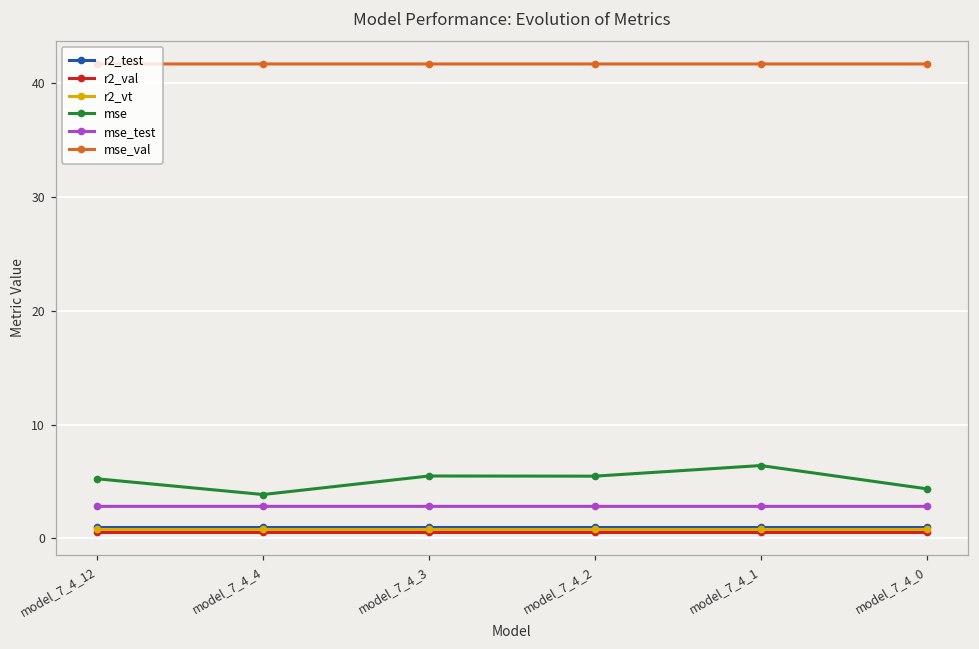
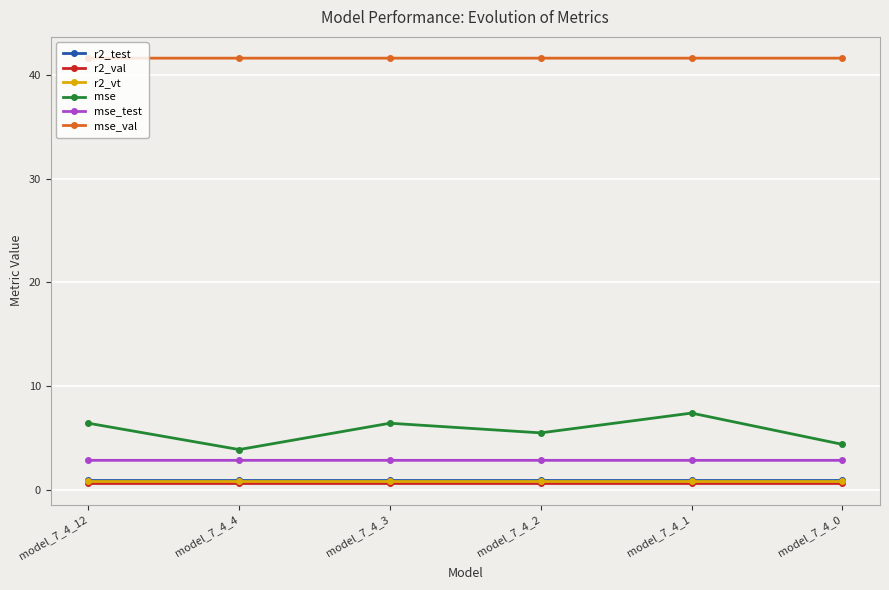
  {
    "mse": {
-     "model_7_4_12": 5.2,
+     "model_7_4_12": 6.4,
      "model_7_4_4": 3.9,
-     "model_7_4_3": 5.5,
+     "model_7_4_3": 6.4,
      "model_7_4_2": 5.5,
-     "model_7_4_1": 6.4,
+     "model_7_4_1": 7.4,
      "model_7_4_0": 4.4
    },
    "mse_test": {
      "model_7_4_12": 2.8,
      "model_7_4_4": 2.8,
      "model_7_4_3": 2.8,
      "model_7_4_2": 2.8,
      "model_7_4_1": 2.8,
      "model_7_4_0": 2.8
    },
    "mse_val": {
      "model_7_4_4": 41.6,
      "model_7_4_3": 41.6,
      "model_7_4_2": 41.6,
      "model_7_4_1": 41.6,
      "model_7_4_0": 41.6
    }
  }
